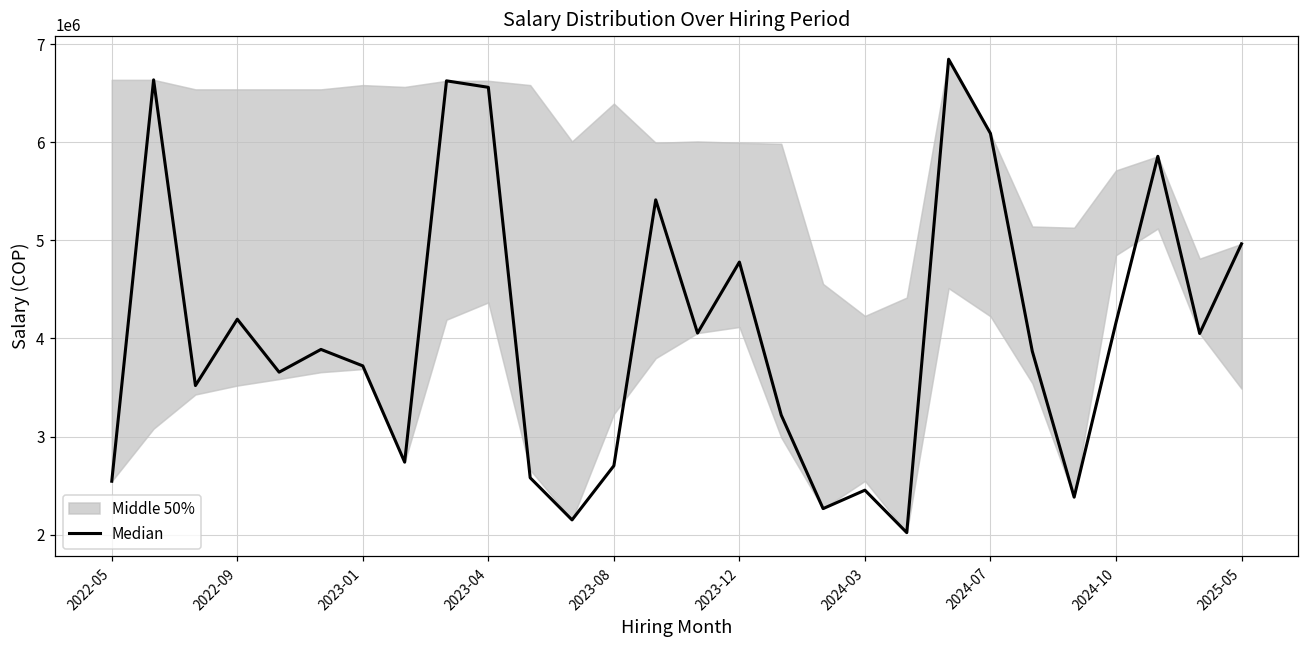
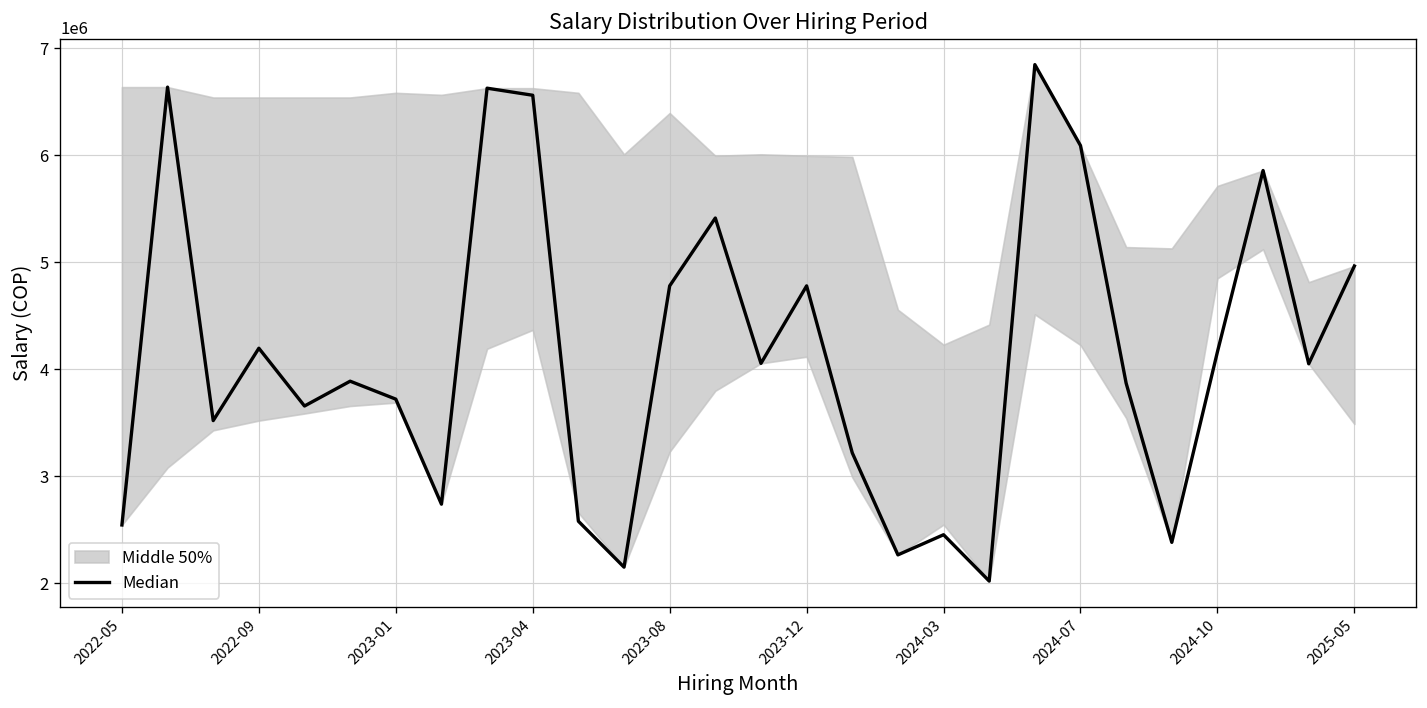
  {
    "Median": {
      "2022-05": 2500000,
      "2022-09": 4200000,
      "2023-01": 3700000,
      "2023-04": 6600000,
-     "2023-08": 2700000,
+     "2023-08": 4800000,
      "2023-12": 4800000,
      "2024-03": 2500000,
      "2024-10": 4200000
    }
  }
